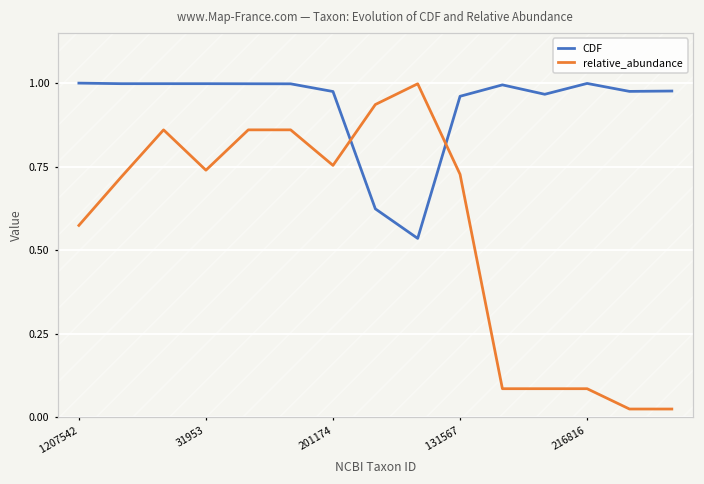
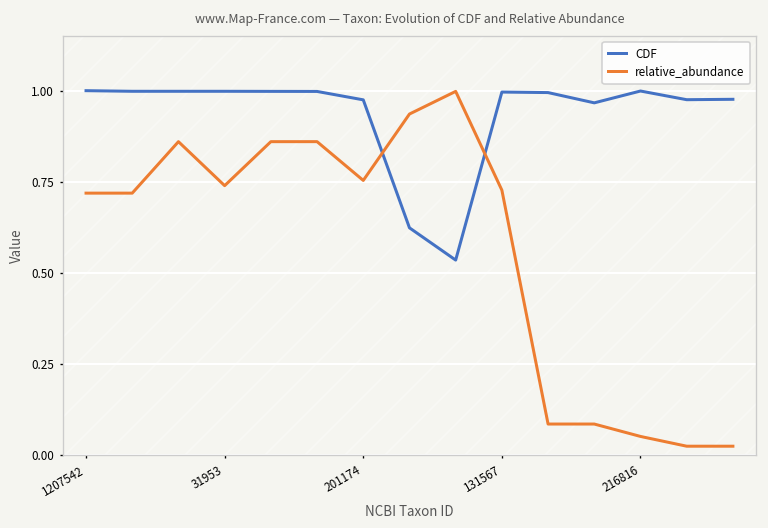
  {
    "CDF": {
      "1207542": 1.00,
      "31953": 1.00,
      "201174": 0.97,
-     "131567": 0.96,
+     "131567": 1.00,
      "216816": 1.00
    },
    "relative_abundance": {
-     "1207542": 0.57,
+     "1207542": 0.72,
      "31953": 0.74,
      "201174": 0.75,
      "131567": 0.73,
-     "216816": 0.08
+     "216816": 0.05
    }
  }
